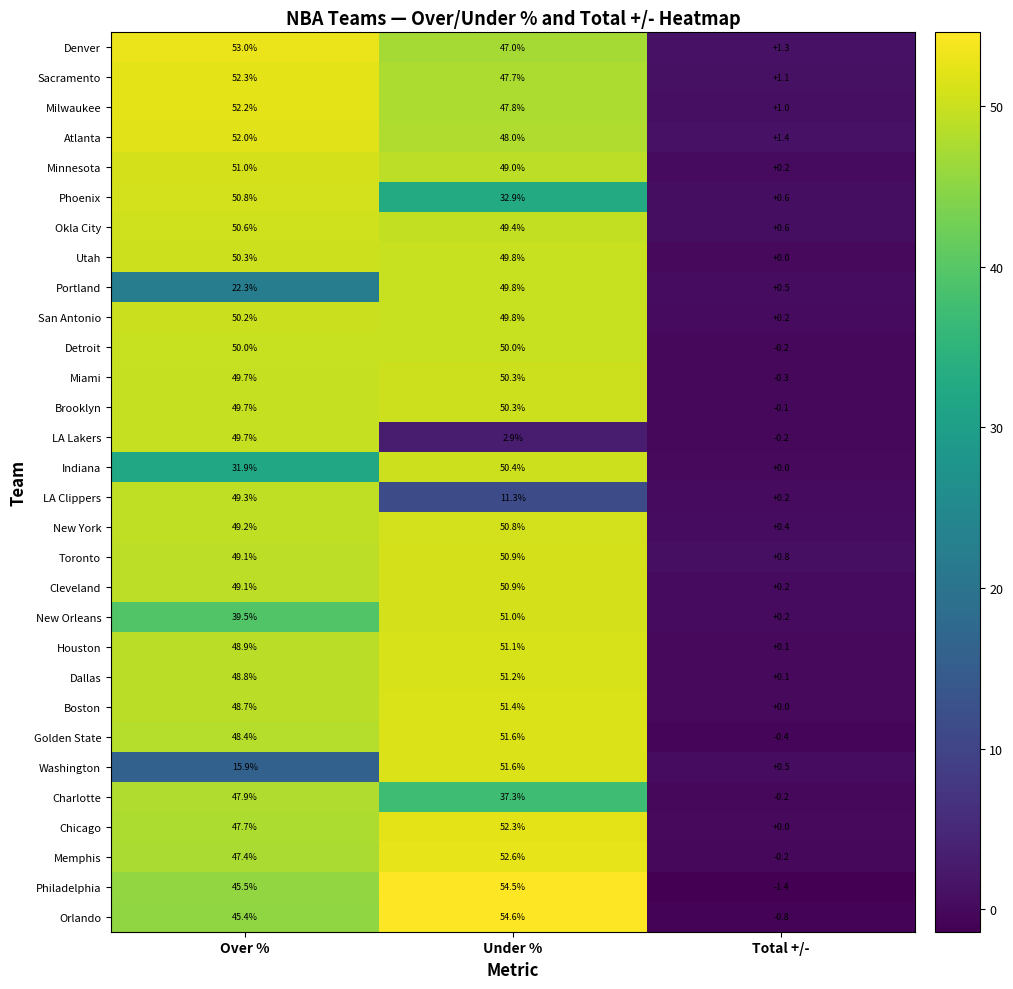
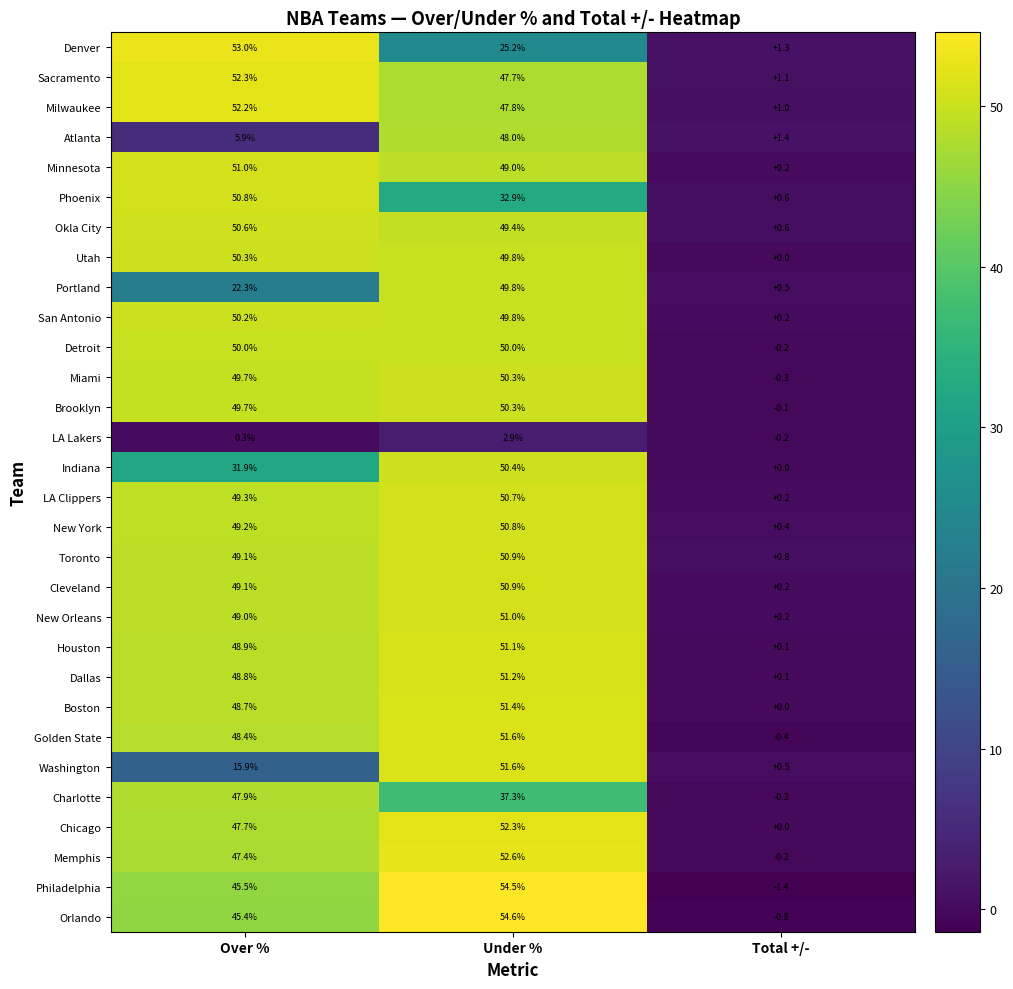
  {
    "Denver": {
      "Over %": "53.0%",
-     "Under %": "47.0%",
+     "Under %": "25.2%",
      "Total +/-": "+1.3"
    },
    "Sacramento": {
      "Over %": "52.3%",
      "Under %": "47.7%",
      "Total +/-": "+1.1"
    },
    "Milwaukee": {
      "Over %": "52.2%",
      "Under %": "47.8%",
      "Total +/-": "+1.0"
    },
    "Atlanta": {
-     "Over %": "52.0%",
+     "Over %": "5.9%",
      "Under %": "48.0%",
      "Total +/-": "+1.4"
    },
    "Minnesota": {
      "Over %": "51.0%",
      "Under %": "49.0%",
      "Total +/-": "+0.2"
    },
    "Phoenix": {
      "Over %": "50.8%",
      "Under %": "32.9%",
      "Total +/-": "+0.6"
    },
    "Okla City": {
      "Over %": "50.6%",
      "Under %": "49.4%",
      "Total +/-": "+0.6"
    },
    "Utah": {
      "Over %": "50.3%",
      "Under %": "49.8%",
      "Total +/-": "+0.0"
    },
    "Portland": {
      "Over %": "22.3%",
      "Under %": "49.8%",
      "Total +/-": "+0.5"
    },
    "San Antonio": {
      "Over %": "50.2%",
      "Under %": "49.8%",
      "Total +/-": "+0.2"
    },
    "Detroit": {
      "Over %": "50.0%",
      "Under %": "50.0%",
      "Total +/-": "-0.2"
    },
    "Miami": {
      "Over %": "49.7%",
      "Under %": "50.3%",
      "Total +/-": "-0.3"
    },
    "Brooklyn": {
      "Over %": "49.7%",
      "Under %": "50.3%",
      "Total +/-": "-0.1"
    },
    "LA Lakers": {
-     "Over %": "49.7%",
+     "Over %": "0.3%",
      "Under %": "2.9%",
      "Total +/-": "-0.2"
    },
    "Indiana": {
      "Over %": "31.9%",
      "Under %": "50.4%",
      "Total +/-": "+0.0"
    },
    "LA Clippers": {
      "Over %": "49.3%",
-     "Under %": "11.3%",
+     "Under %": "50.7%",
      "Total +/-": "+0.2"
    },
    "New York": {
      "Over %": "49.2%",
      "Under %": "50.8%",
      "Total +/-": "+0.4"
    },
    "Toronto": {
      "Over %": "49.1%",
      "Under %": "50.9%",
      "Total +/-": "+0.8"
    },
    "Cleveland": {
      "Over %": "49.1%",
      "Under %": "50.9%",
      "Total +/-": "+0.2"
    },
    "New Orleans": {
-     "Over %": "39.5%",
+     "Over %": "49.0%",
      "Under %": "51.0%",
      "Total +/-": "+0.2"
    },
    "Houston": {
      "Over %": "48.9%",
      "Under %": "51.1%",
      "Total +/-": "+0.1"
    },
    "Dallas": {
      "Over %": "48.8%",
      "Under %": "51.2%",
      "Total +/-": "+0.1"
    },
    "Boston": {
      "Over %": "48.7%",
      "Under %": "51.4%",
      "Total +/-": "+0.0"
    },
    "Golden State": {
      "Over %": "48.4%",
      "Under %": "51.6%",
      "Total +/-": "-0.4"
    },
    "Washington": {
      "Over %": "15.9%",
      "Under %": "51.6%",
      "Total +/-": "+0.5"
    },
    "Charlotte": {
      "Over %": "47.9%",
      "Under %": "37.3%",
      "Total +/-": "-0.2"
    },
    "Chicago": {
      "Over %": "47.7%",
      "Under %": "52.3%",
      "Total +/-": "+0.0"
    },
    "Memphis": {
      "Over %": "47.4%",
      "Under %": "52.6%",
      "Total +/-": "-0.2"
    },
    "Philadelphia": {
      "Over %": "45.5%",
      "Under %": "54.5%",
      "Total +/-": "-1.4"
    },
    "Orlando": {
      "Over %": "45.4%",
      "Under %": "54.6%",
      "Total +/-": "-0.8"
    }
  }
